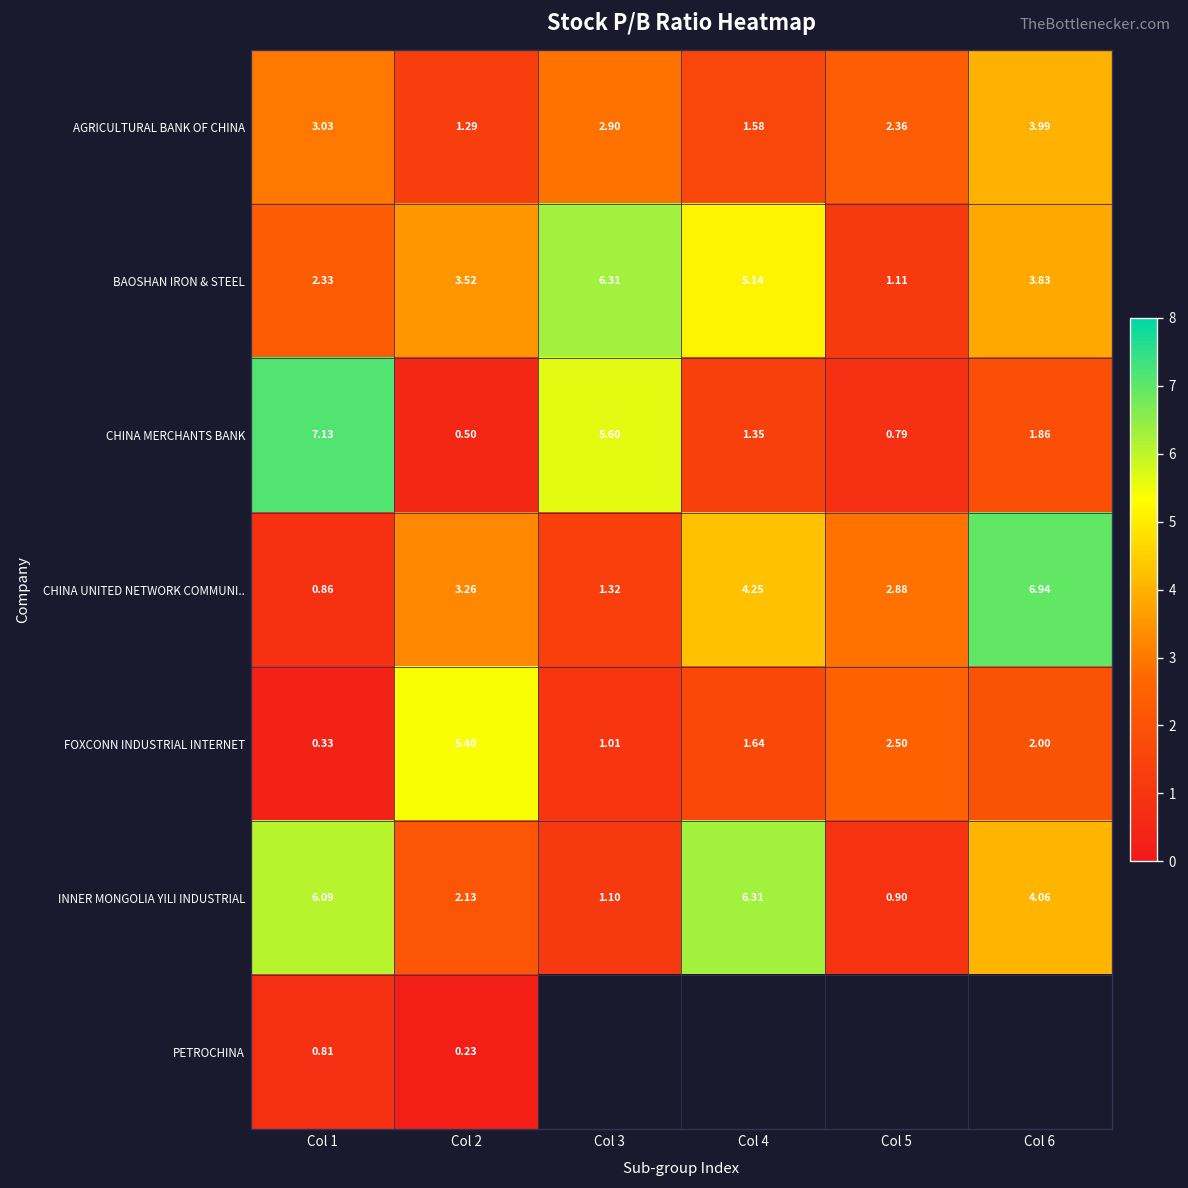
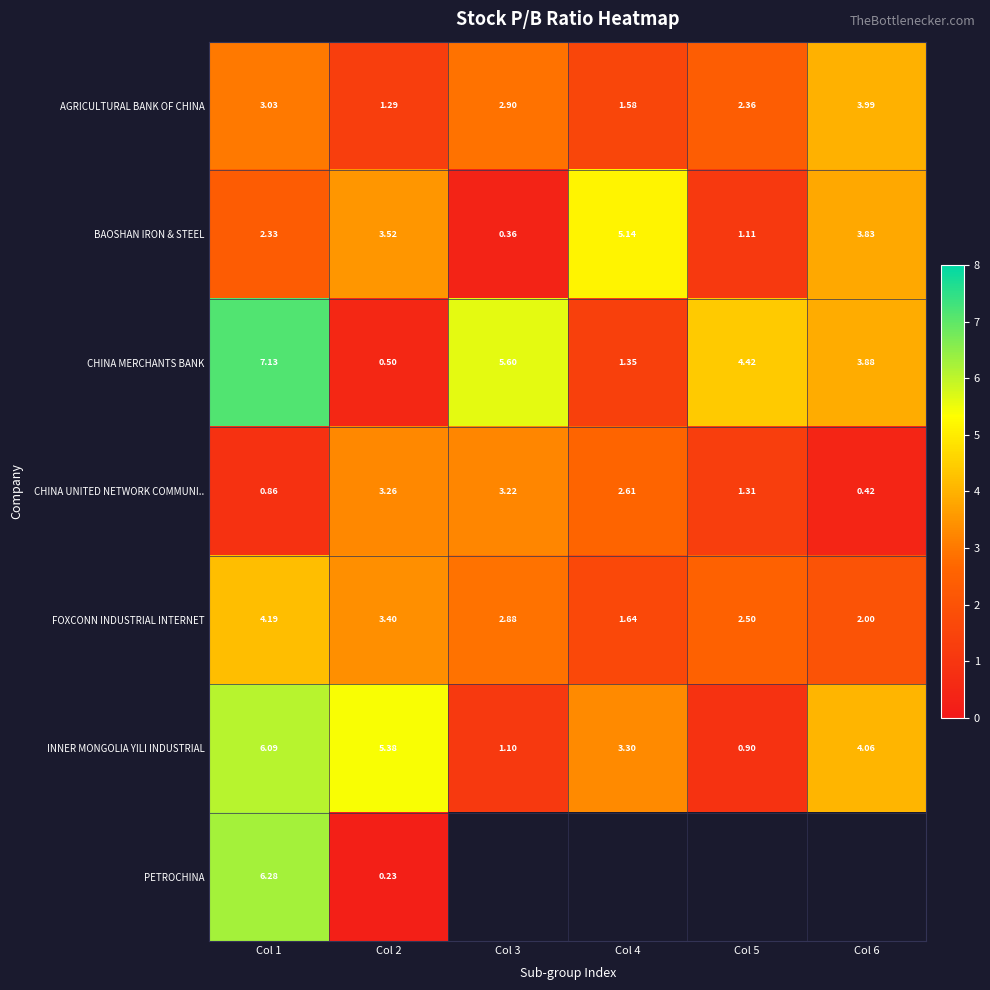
  {
    "AGRICULTURAL BANK OF CHINA": {
      "Col 1": 3.03,
      "Col 2": 1.29,
      "Col 3": 2.90,
      "Col 4": 1.58,
      "Col 5": 2.36,
      "Col 6": 3.99
    },
    "BAOSHAN IRON & STEEL": {
      "Col 1": 2.33,
      "Col 2": 3.52,
-     "Col 3": 6.31,
+     "Col 3": 0.36,
      "Col 4": 5.14,
      "Col 5": 1.11,
      "Col 6": 3.83
    },
    "CHINA MERCHANTS BANK": {
      "Col 1": 7.13,
      "Col 2": 0.50,
      "Col 3": 5.60,
      "Col 4": 1.35,
-     "Col 5": 0.79,
-     "Col 6": 1.86
+     "Col 5": 4.42,
+     "Col 6": 3.88
    },
    "CHINA UNITED NETWORK COMMUNI..": {
      "Col 1": 0.86,
      "Col 2": 3.26,
-     "Col 3": 1.32,
-     "Col 4": 4.25,
-     "Col 5": 2.88,
-     "Col 6": 6.94
+     "Col 3": 3.22,
+     "Col 4": 2.61,
+     "Col 5": 1.31,
+     "Col 6": 0.42
    },
    "FOXCONN INDUSTRIAL INTERNET": {
-     "Col 1": 0.33,
-     "Col 2": 5.40,
-     "Col 3": 1.01,
+     "Col 1": 4.19,
+     "Col 2": 3.40,
+     "Col 3": 2.88,
      "Col 4": 1.64,
      "Col 5": 2.50,
      "Col 6": 2.00
    },
    "INNER MONGOLIA YILI INDUSTRIAL": {
      "Col 1": 6.09,
-     "Col 2": 2.13,
+     "Col 2": 5.38,
      "Col 3": 1.10,
-     "Col 4": 6.31,
+     "Col 4": 3.30,
      "Col 5": 0.90,
      "Col 6": 4.06
    },
    "PETROCHINA": {
-     "Col 1": 0.81,
+     "Col 1": 6.28,
      "Col 2": 0.23
    }
  }
